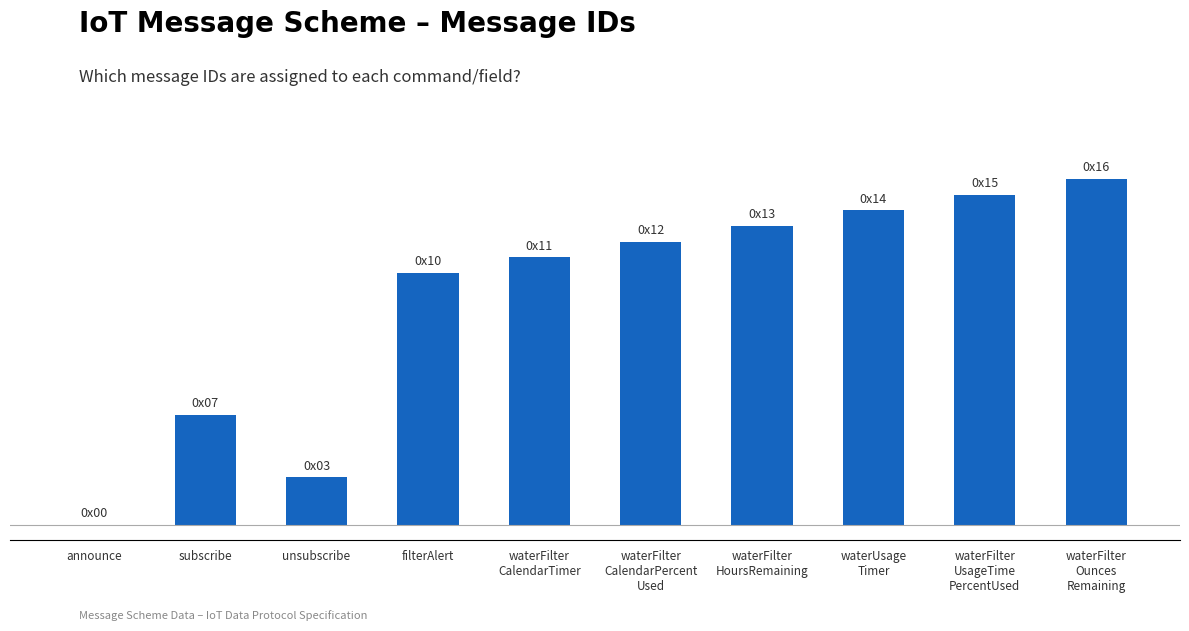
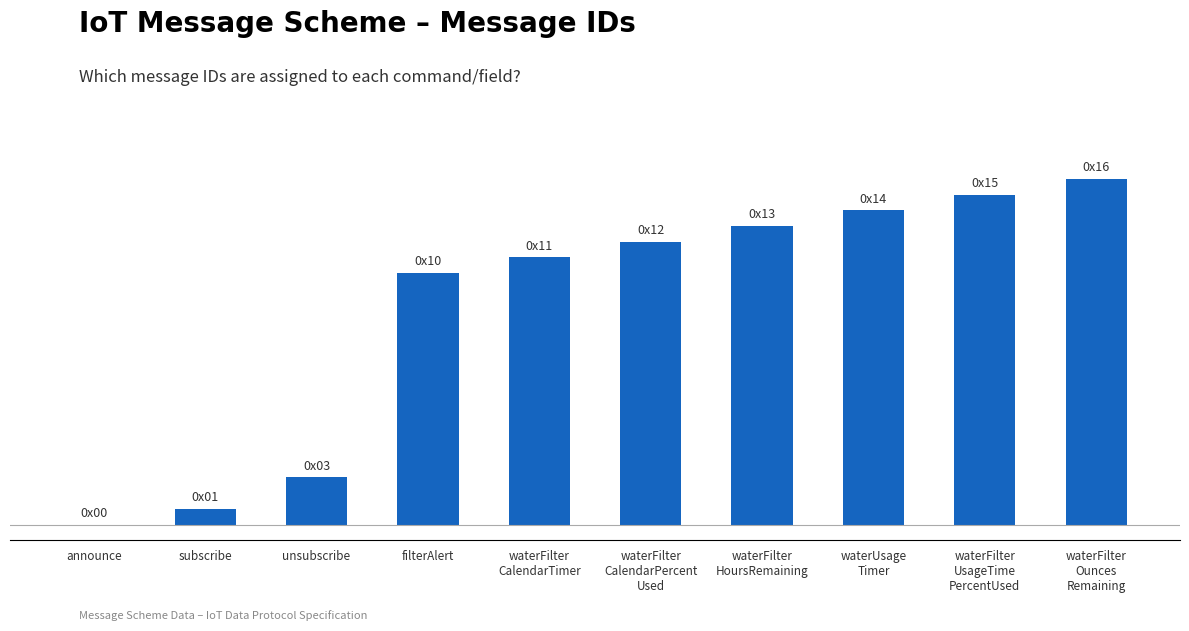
  {
    "announce": "0x00",
-   "subscribe": "07"
+   "subscribe": "01"
  }
